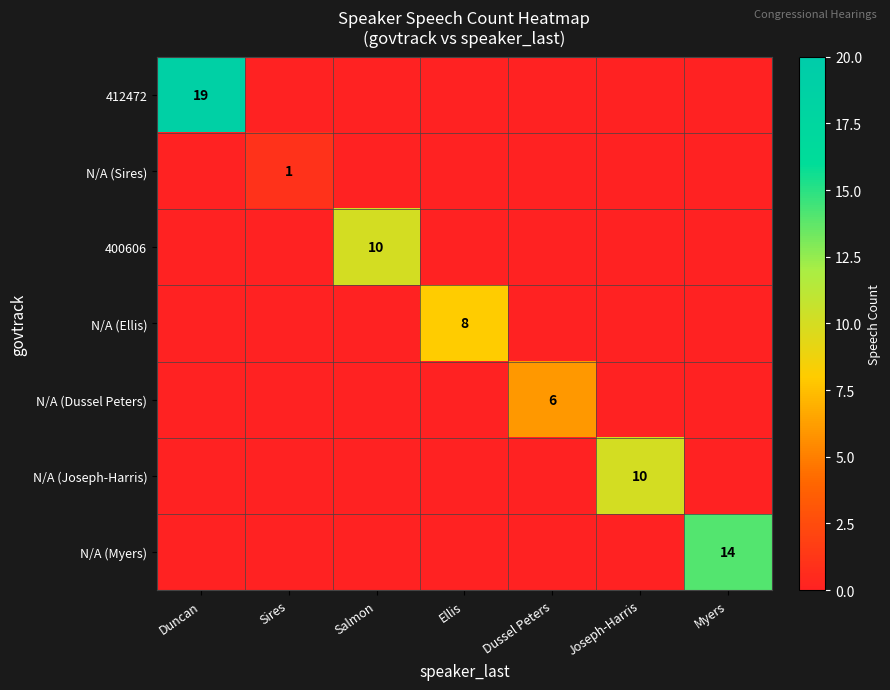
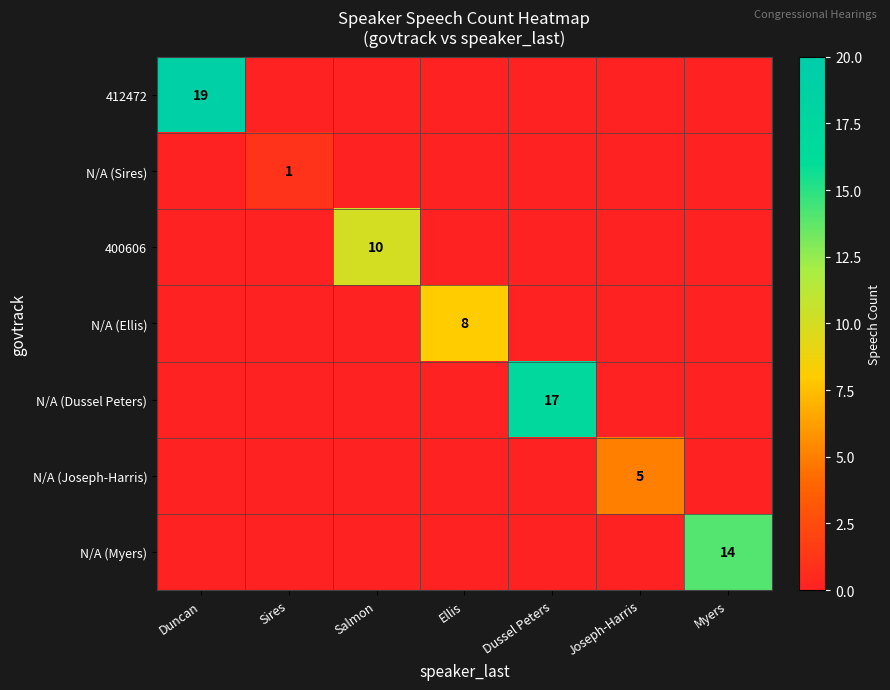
  {
    "412472": {
      "Duncan": 19
    },
    "N/A (Sires)": {
      "Sires": 1
    },
    "400606": {
      "Salmon": 10
    },
    "N/A (Ellis)": {
      "Ellis": 8
    },
    "N/A (Dussel Peters)": {
-     "Dussel Peters": 6
+     "Dussel Peters": 17
    },
    "N/A (Joseph-Harris)": {
-     "Joseph-Harris": 10
+     "Joseph-Harris": 5
    },
    "N/A (Myers)": {
      "Myers": 14
    }
  }
